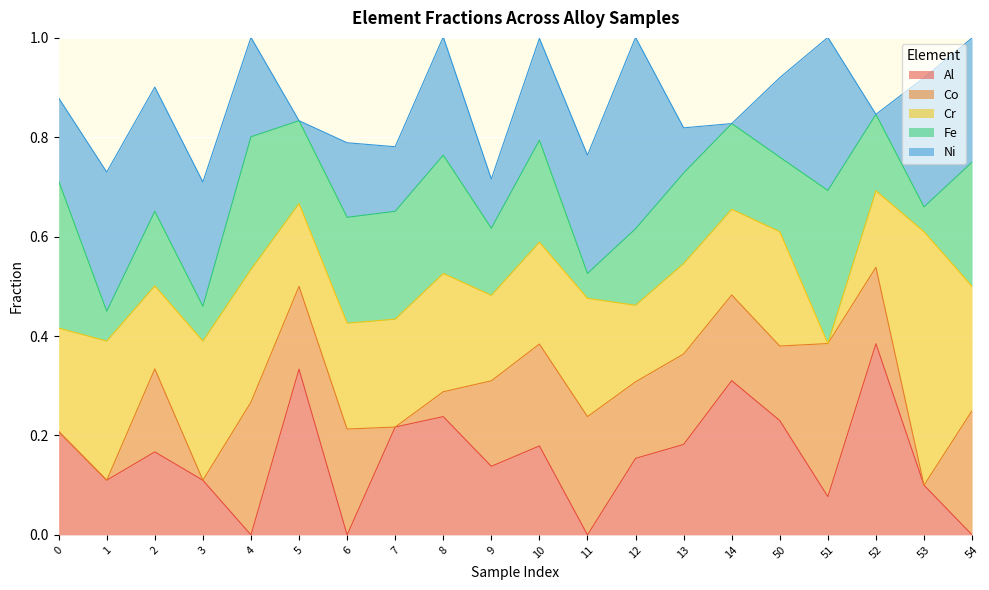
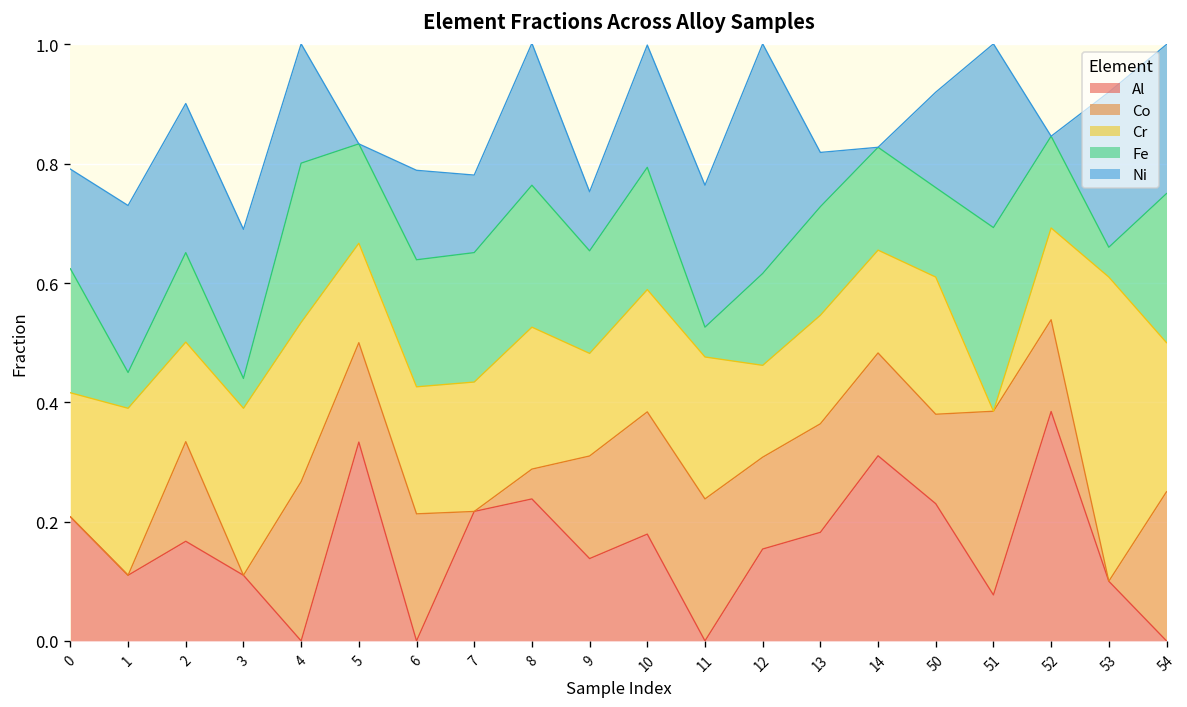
  {
    "Cr": {
      "0": 0.21,
      "1": 0.28,
      "2": 0.17,
      "3": 0.28,
      "4": 0.27,
      "5": 0.17,
      "6": 0.21,
      "7": 0.22,
      "8": 0.24,
      "9": 0.17,
      "10": 0.20,
      "11": 0.24,
      "12": 0.15,
      "13": 0.18,
      "14": 0.17,
      "50": 0.23,
      "52": 0.15,
      "53": 0.51,
      "54": 0.25
    },
    "Fe": {
-     "0": 0.30,
+     "0": 0.21,
      "1": 0.06,
      "2": 0.15,
-     "3": 0.07,
+     "3": 0.05,
      "4": 0.27,
      "6": 0.21,
      "7": 0.22,
      "8": 0.24,
-     "9": 0.14,
+     "9": 0.17,
      "10": 0.20,
      "11": 0.05,
      "12": 0.15,
      "13": 0.18,
      "50": 0.15,
      "51": 0.31,
      "53": 0.05,
      "54": 0.25
    },
    "Ni": {
      "0": 0.17,
      "1": 0.28,
      "2": 0.25,
      "3": 0.25,
      "4": 0.20,
      "6": 0.15,
      "7": 0.13,
      "8": 0.24,
      "9": 0.10,
      "10": 0.20,
      "11": 0.24,
      "12": 0.38,
      "13": 0.09,
      "50": 0.16,
      "51": 0.31,
      "54": 0.25
    }
  }
